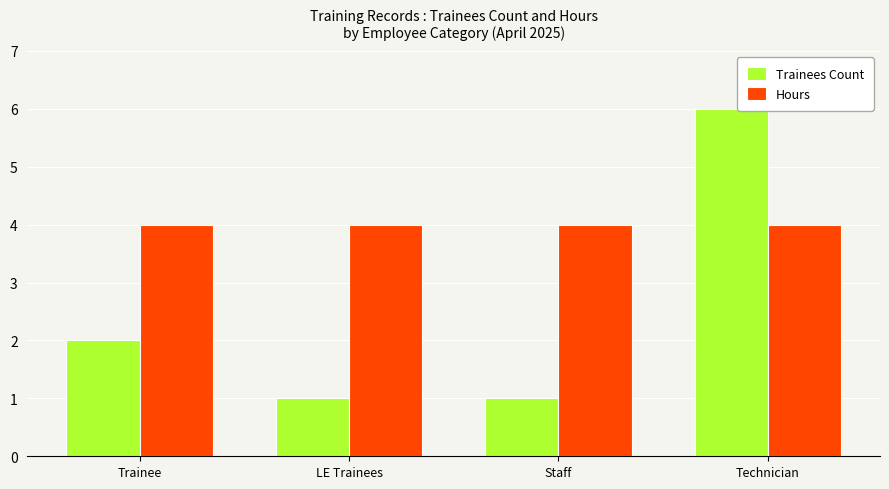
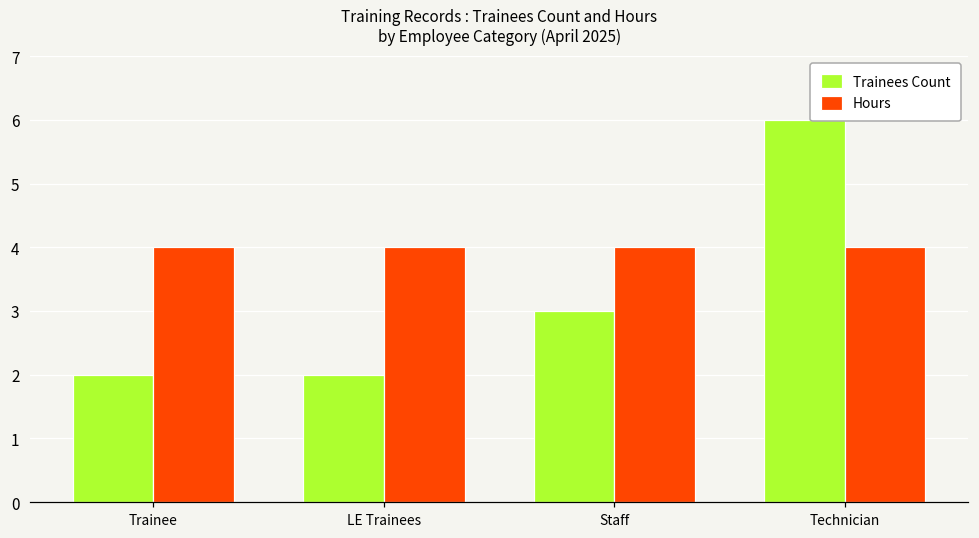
  {
    "Trainees Count": {
      "Trainee": 2,
-     "LE Trainees": 1,
-     "Staff": 1,
+     "LE Trainees": 2,
+     "Staff": 3,
      "Technician": 6
    },
    "Hours": {
      "Trainee": 4,
      "LE Trainees": 4,
      "Staff": 4,
      "Technician": 4
    }
  }
